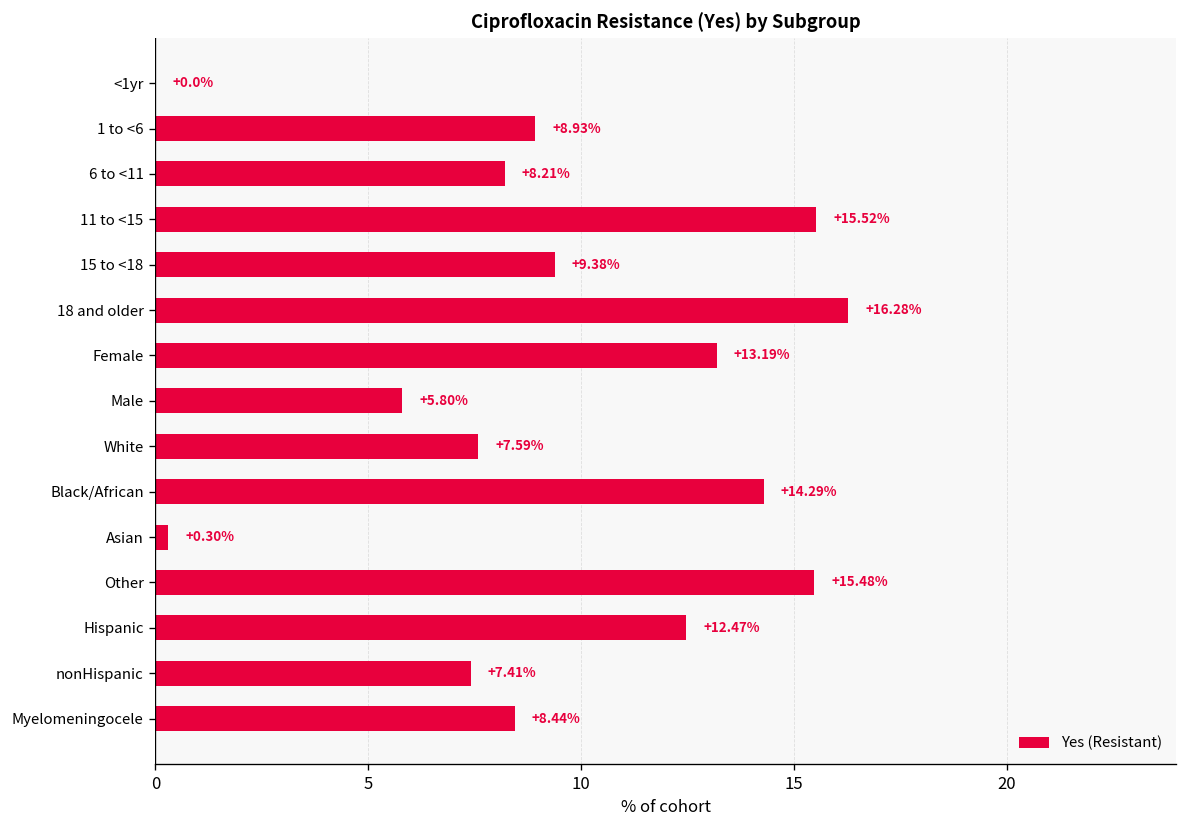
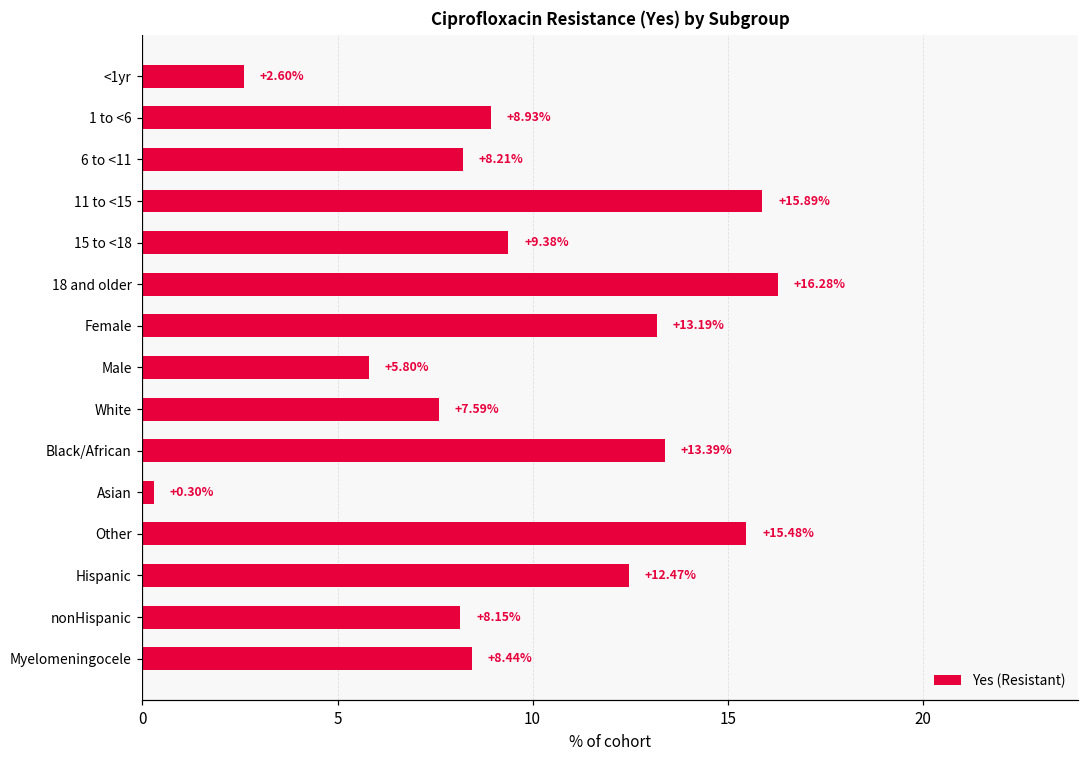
  {
-   "<1yr": "+0.0%",
+   "<1yr": "+2.60%",
    "1 to <6": "+8.93%",
    "6 to <11": "+8.21%",
-   "11 to <15": "+15.52%",
+   "11 to <15": "+15.89%",
    "15 to <18": "+9.38%",
    "18 and older": "+16.28%",
    "Female": "+13.19%",
    "Male": "+5.80%",
    "White": "+7.59%",
-   "Black/African": "+14.29%",
+   "Black/African": "+13.39%",
    "Asian": "+0.30%",
    "Other": "+15.48%",
    "Hispanic": "+12.47%",
-   "nonHispanic": "+7.41%",
+   "nonHispanic": "+8.15%",
    "Myelomeningocele": "+8.44%"
  }
